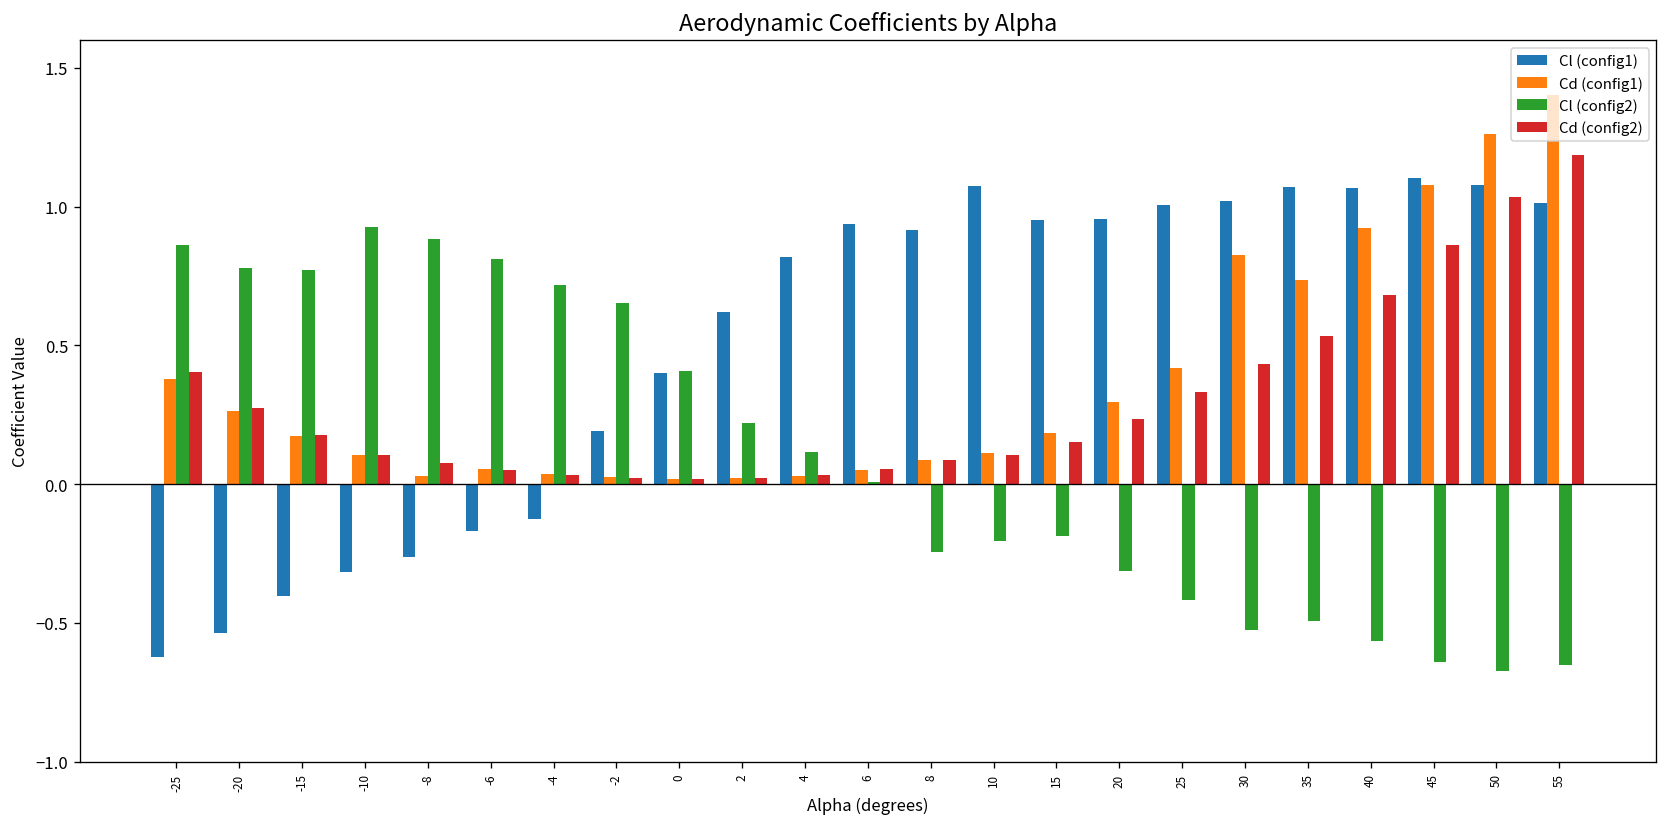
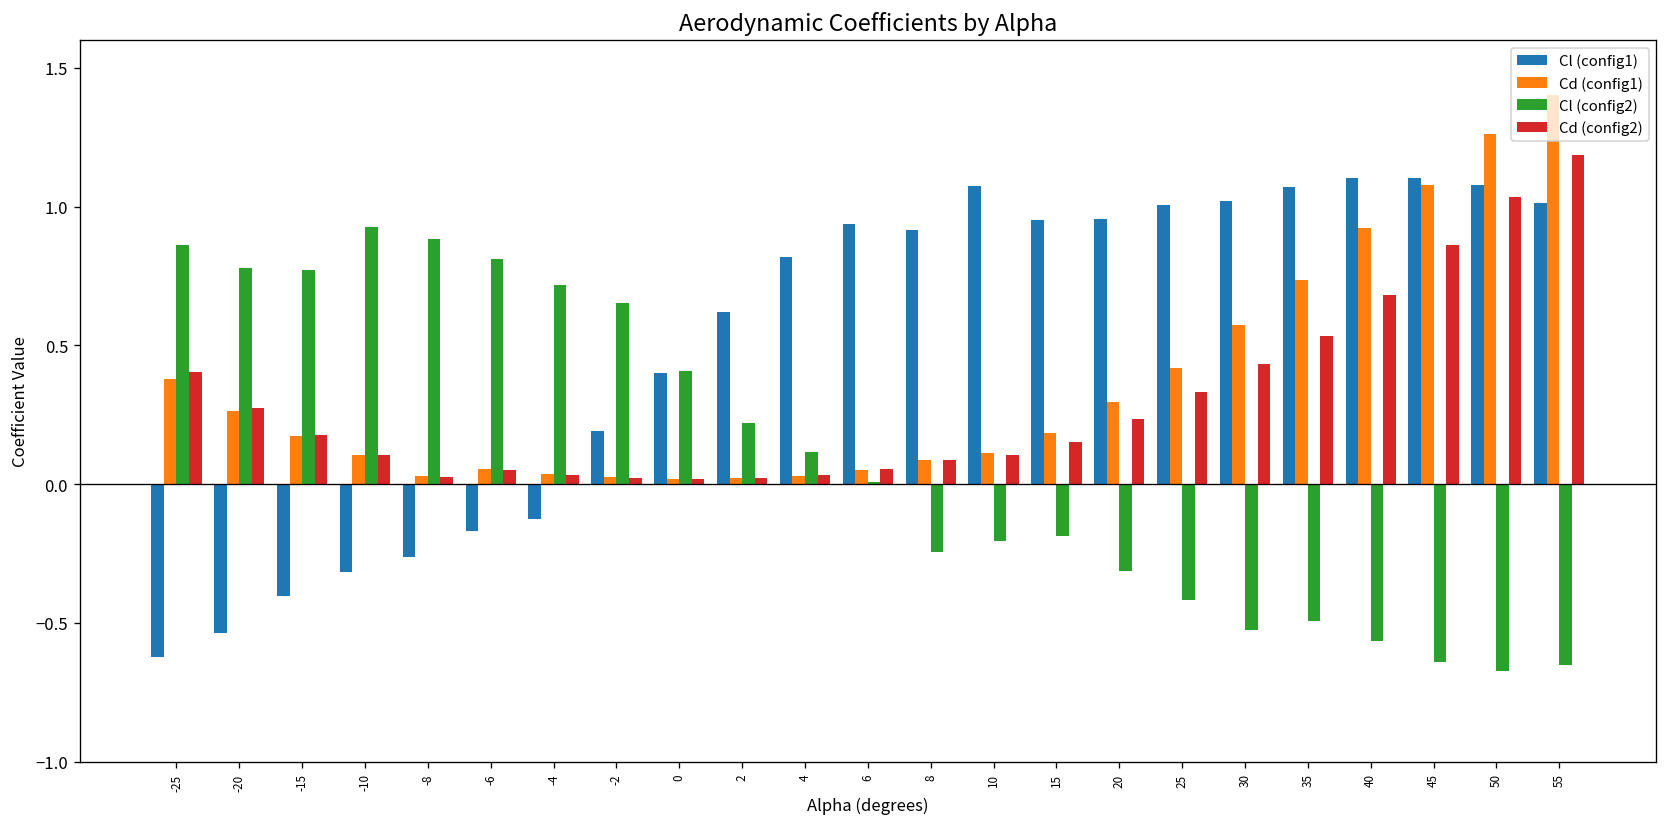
  {
    "Cl (config1)": {
      "-25": -0.62,
      "-20": -0.54,
      "-15": -0.40,
      "-10": -0.32,
      "-8": -0.26,
      "-6": -0.17,
      "-4": -0.13,
      "-2": 0.19,
      "0": 0.40,
      "2": 0.62,
      "4": 0.82,
      "6": 0.94,
      "8": 0.92,
      "10": 1.07,
      "15": 0.95,
      "20": 0.96,
      "25": 1.00,
      "30": 1.02,
      "35": 1.07,
-     "40": 1.07,
+     "40": 1.10,
      "45": 1.10,
      "50": 1.08,
      "55": 1.01
    },
    "Cd (config1)": {
      "-25": 0.38,
      "-20": 0.26,
      "-15": 0.17,
      "-10": 0.10,
      "-8": 0.03,
      "-6": 0.06,
      "-4": 0.04,
      "-2": 0.03,
      "0": 0.02,
      "2": 0.02,
      "4": 0.03,
      "6": 0.05,
      "8": 0.09,
      "10": 0.11,
      "15": 0.18,
      "20": 0.30,
      "25": 0.42,
-     "30": 0.82,
+     "30": 0.58,
      "35": 0.74,
      "40": 0.92,
      "45": 1.08,
      "50": 1.26
    },
    "Cl (config2)": {
      "-25": 0.86,
      "-20": 0.78,
      "-15": 0.77,
      "-10": 0.93,
      "-8": 0.88,
      "-6": 0.81,
      "-4": 0.72,
      "-2": 0.65,
      "0": 0.41,
      "2": 0.22,
      "4": 0.12,
      "8": -0.25,
      "10": -0.21,
      "15": -0.19,
      "20": -0.31,
      "25": -0.42,
      "30": -0.53,
      "35": -0.49,
      "40": -0.57,
      "45": -0.64,
      "50": -0.67,
      "55": -0.65
    },
    "Cd (config2)": {
      "-25": 0.40,
      "-20": 0.28,
      "-15": 0.18,
      "-10": 0.11,
-     "-8": 0.08,
+     "-8": 0.02,
      "-6": 0.05,
      "-4": 0.03,
      "-2": 0.02,
      "0": 0.02,
      "2": 0.02,
      "4": 0.03,
      "6": 0.05,
      "8": 0.09,
      "10": 0.11,
      "15": 0.15,
      "20": 0.23,
      "25": 0.33,
      "30": 0.43,
      "35": 0.54,
      "40": 0.68,
      "45": 0.86,
      "50": 1.03,
      "55": 1.19
    }
  }
